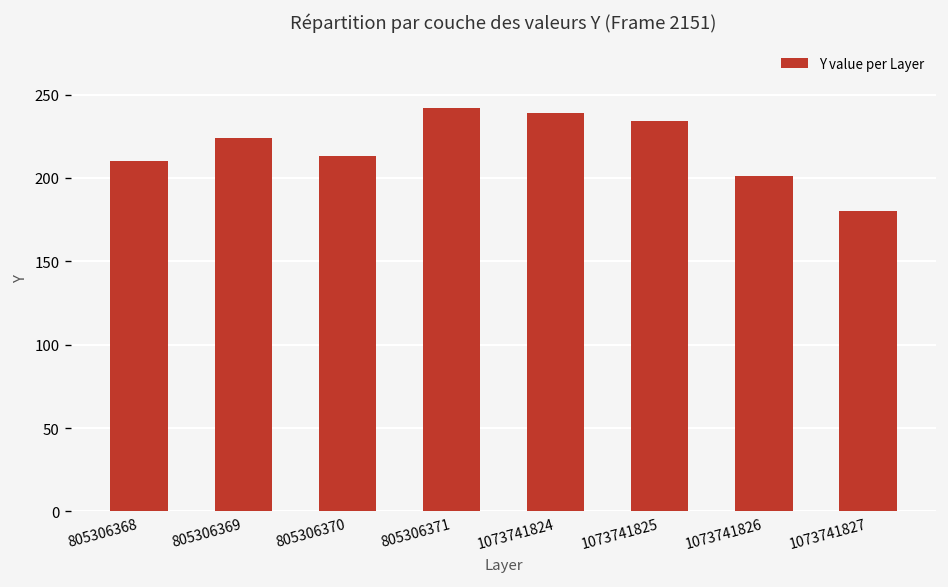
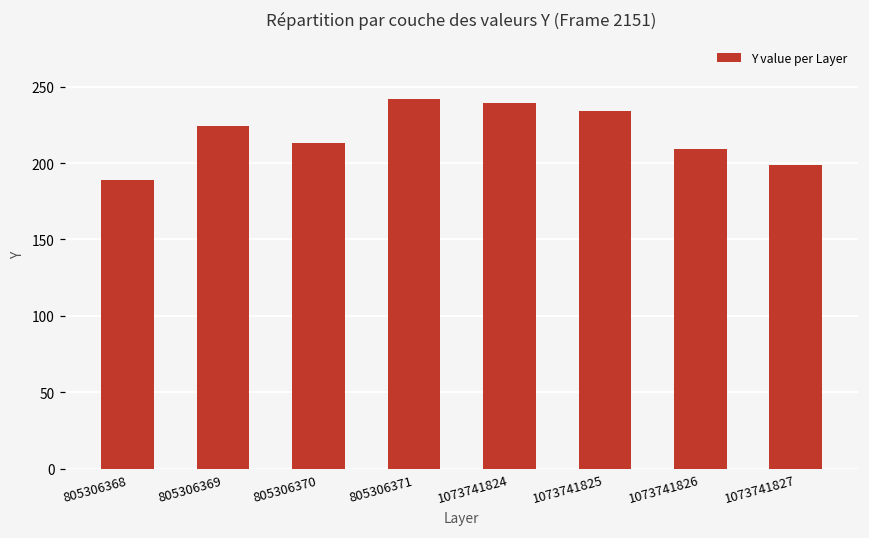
  {
-   "805306368": 210,
+   "805306368": 189,
    "805306369": 224,
    "805306370": 213,
    "805306371": 242,
    "1073741824": 239,
    "1073741825": 234,
-   "1073741826": 201,
-   "1073741827": 180
+   "1073741826": 209,
+   "1073741827": 199
  }
